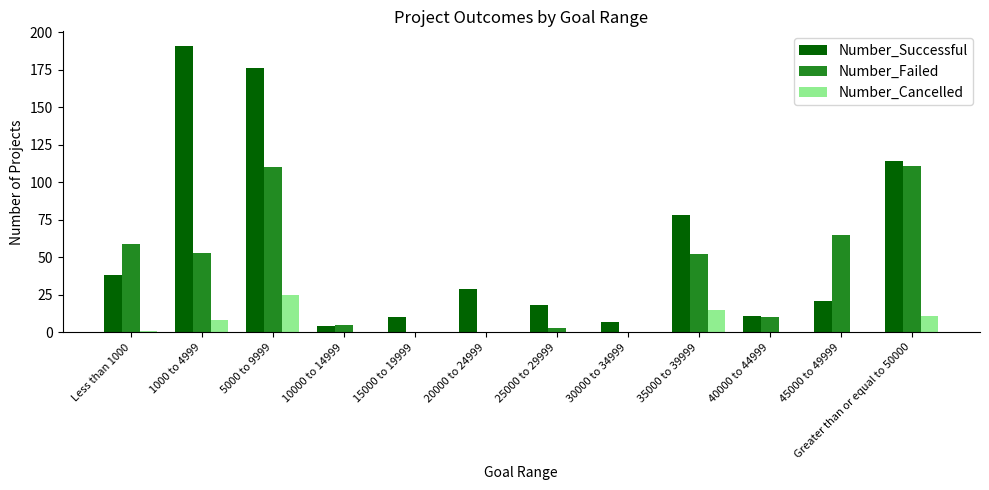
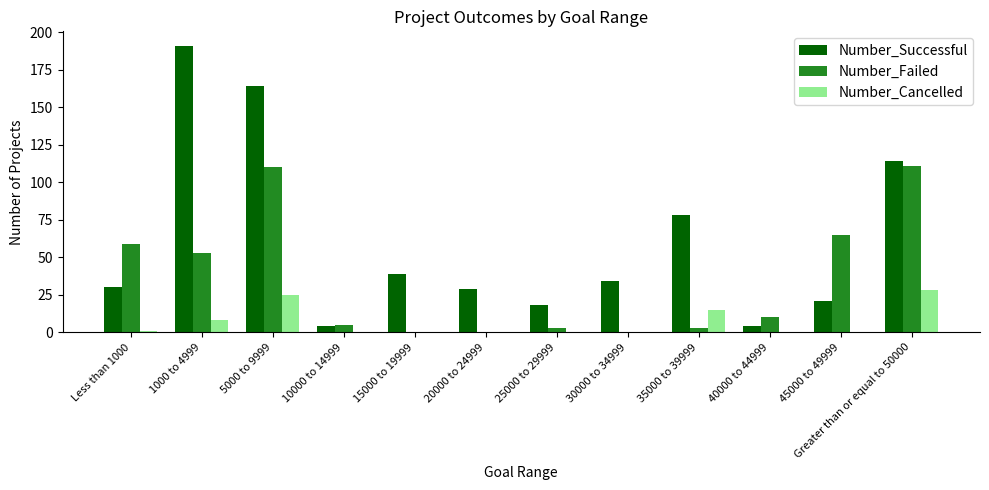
  {
    "Number_Successful": {
-     "Less than 1000": 38,
+     "Less than 1000": 30,
      "1000 to 4999": 191,
-     "5000 to 9999": 176,
+     "5000 to 9999": 164,
      "10000 to 14999": 4,
-     "15000 to 19999": 10,
+     "15000 to 19999": 39,
      "20000 to 24999": 29,
      "25000 to 29999": 18,
-     "30000 to 34999": 7,
+     "30000 to 34999": 34,
      "35000 to 39999": 78,
-     "40000 to 44999": 11,
+     "40000 to 44999": 4,
      "45000 to 49999": 21,
      "Greater than or equal to 50000": 114
    },
    "Number_Failed": {
      "Less than 1000": 59,
      "1000 to 4999": 53,
      "5000 to 9999": 110,
      "10000 to 14999": 5,
      "15000 to 19999": 0,
      "20000 to 24999": 0,
      "25000 to 29999": 3,
      "30000 to 34999": 0,
-     "35000 to 39999": 52,
+     "35000 to 39999": 3,
      "40000 to 44999": 10,
      "45000 to 49999": 65,
      "Greater than or equal to 50000": 111
    },
    "Number_Cancelled": {
      "1000 to 4999": 8,
      "5000 to 9999": 25,
      "10000 to 14999": 0,
      "15000 to 19999": 0,
      "20000 to 24999": 0,
      "25000 to 29999": 0,
      "30000 to 34999": 0,
      "35000 to 39999": 15,
      "40000 to 44999": 0,
      "45000 to 49999": 0,
-     "Greater than or equal to 50000": 11
+     "Greater than or equal to 50000": 28
    }
  }
